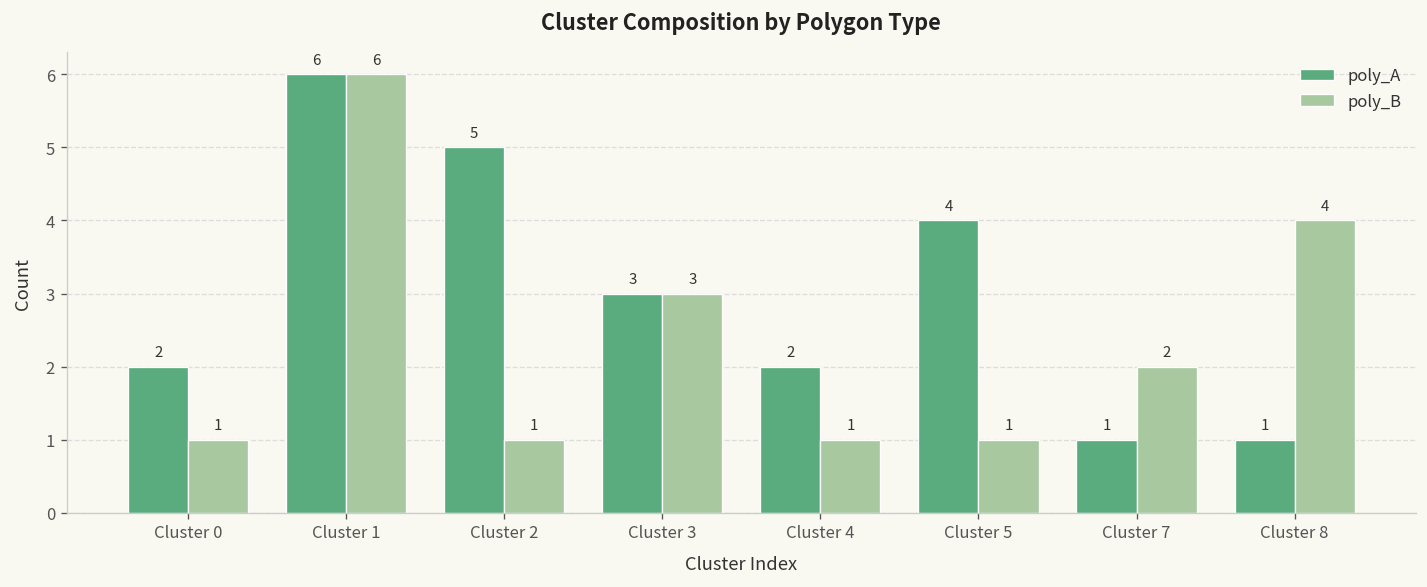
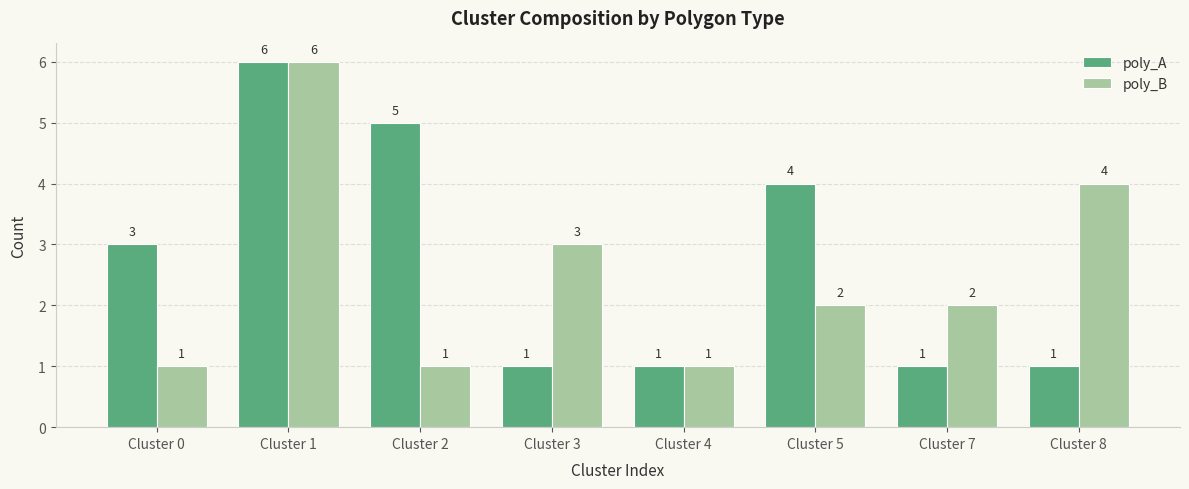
  {
    "poly_A": {
-     "Cluster 0": 2,
+     "Cluster 0": 3,
      "Cluster 1": 6,
      "Cluster 2": 5,
-     "Cluster 3": 3,
-     "Cluster 4": 2,
+     "Cluster 3": 1,
+     "Cluster 4": 1,
      "Cluster 5": 4,
      "Cluster 7": 1,
      "Cluster 8": 1
    },
    "poly_B": {
      "Cluster 0": 1,
      "Cluster 1": 6,
      "Cluster 2": 1,
      "Cluster 3": 3,
      "Cluster 4": 1,
-     "Cluster 5": 1,
+     "Cluster 5": 2,
      "Cluster 7": 2,
      "Cluster 8": 4
    }
  }
